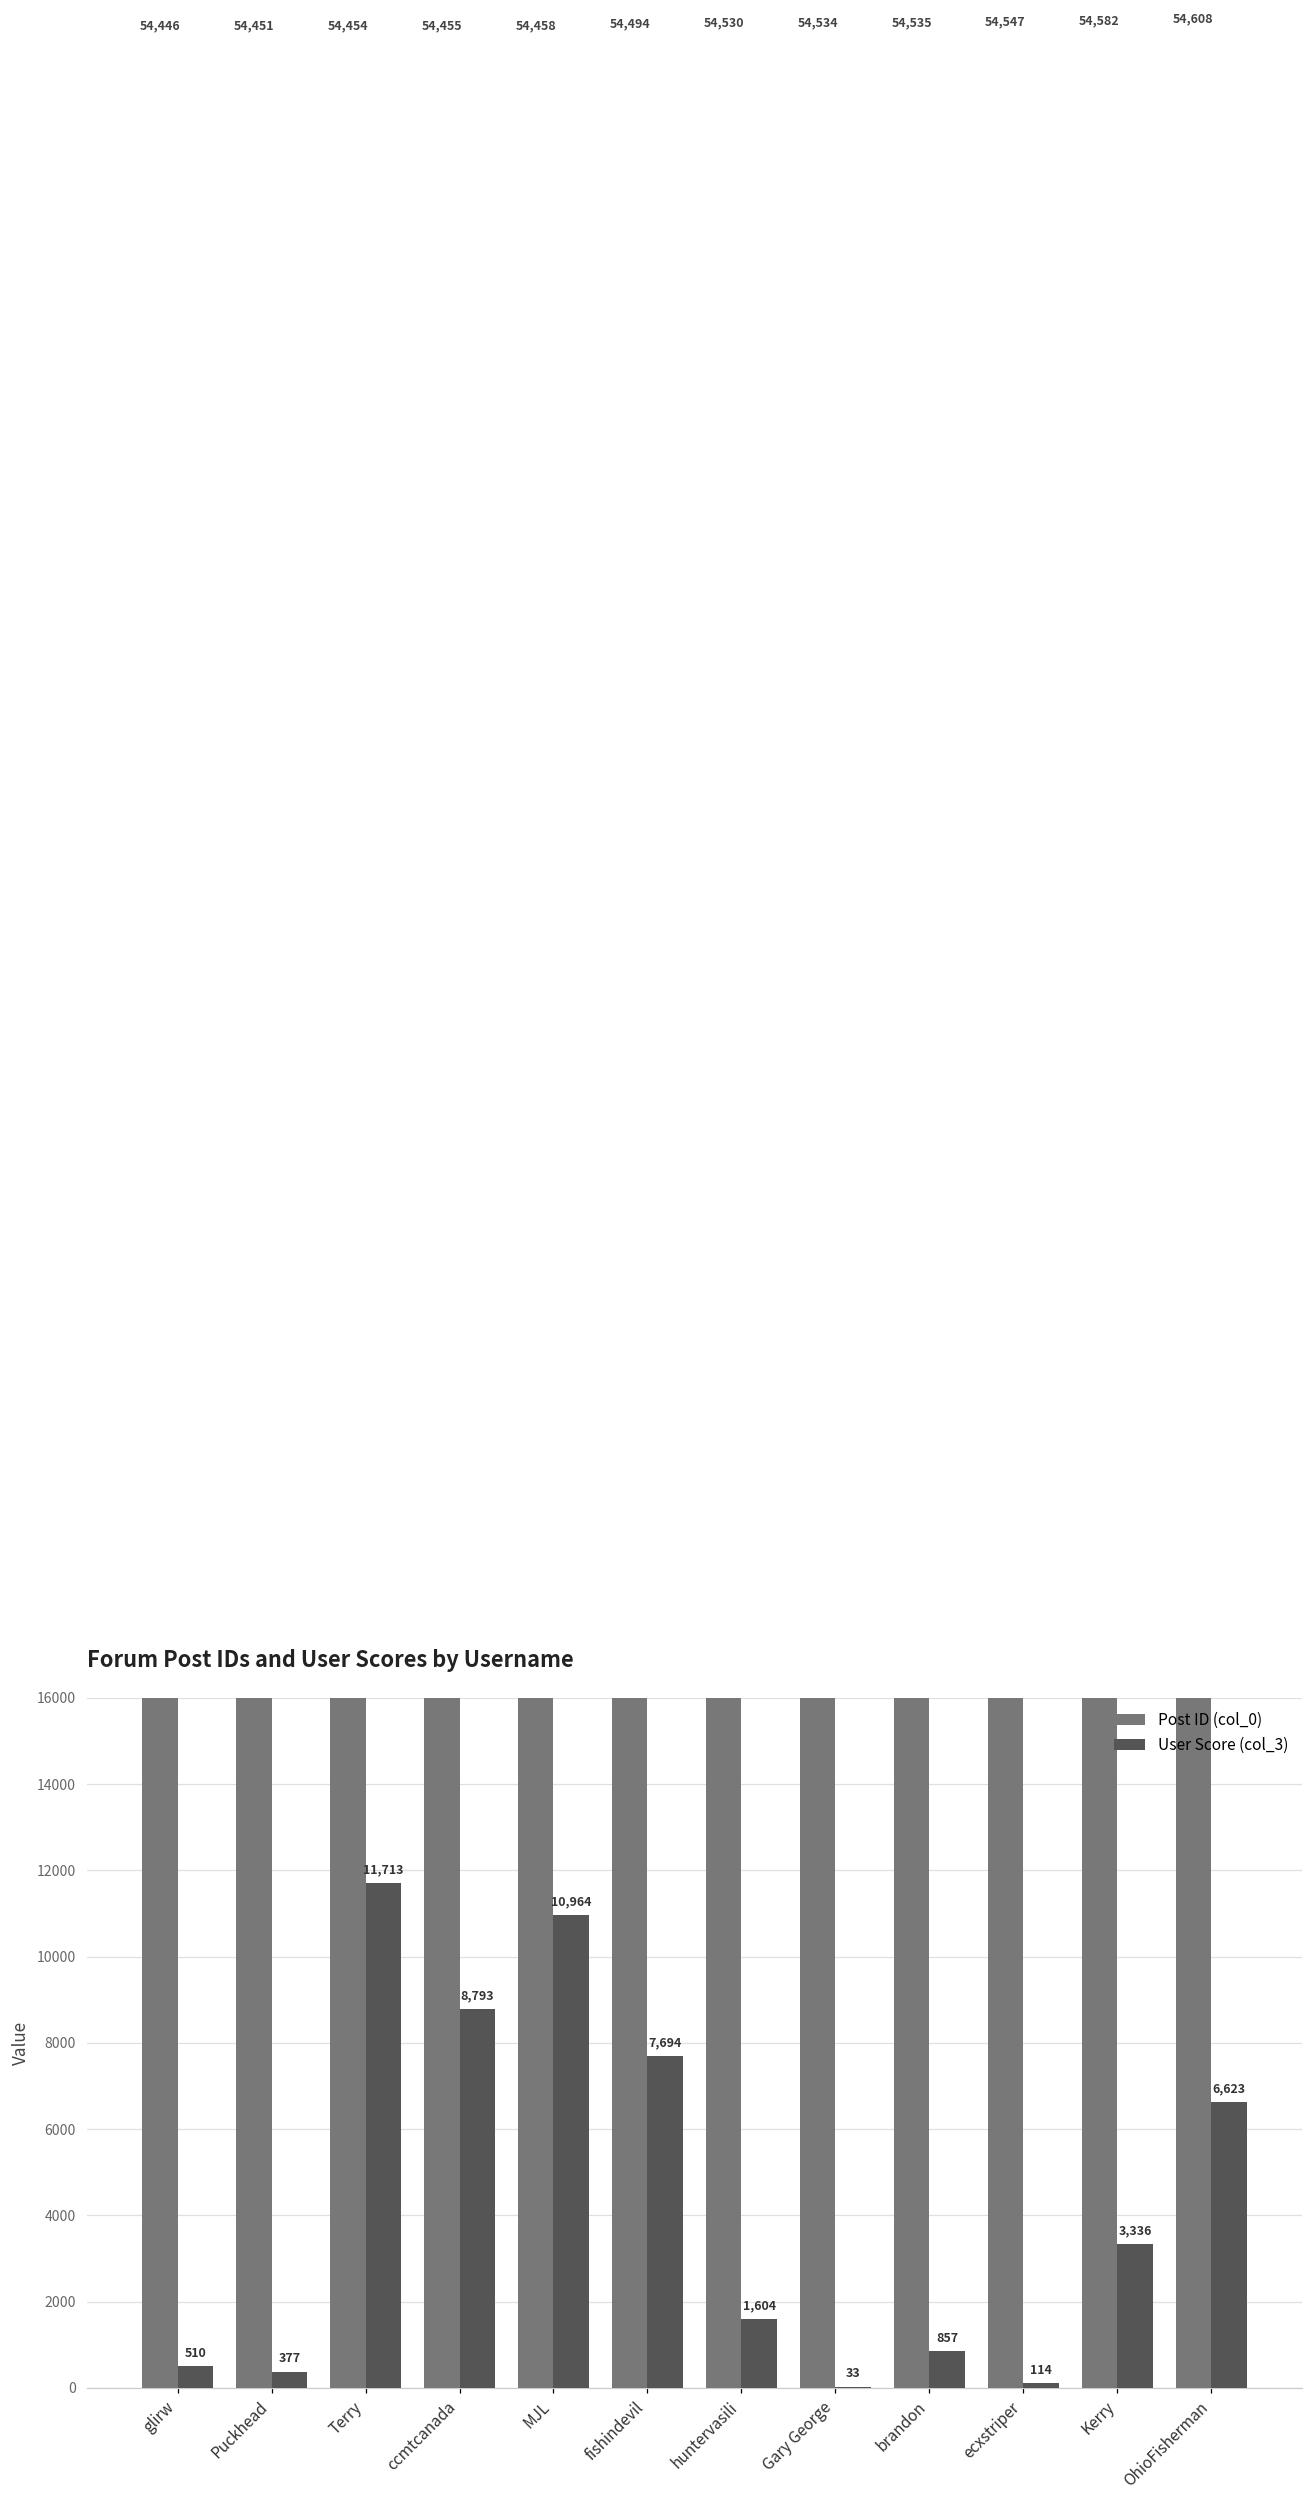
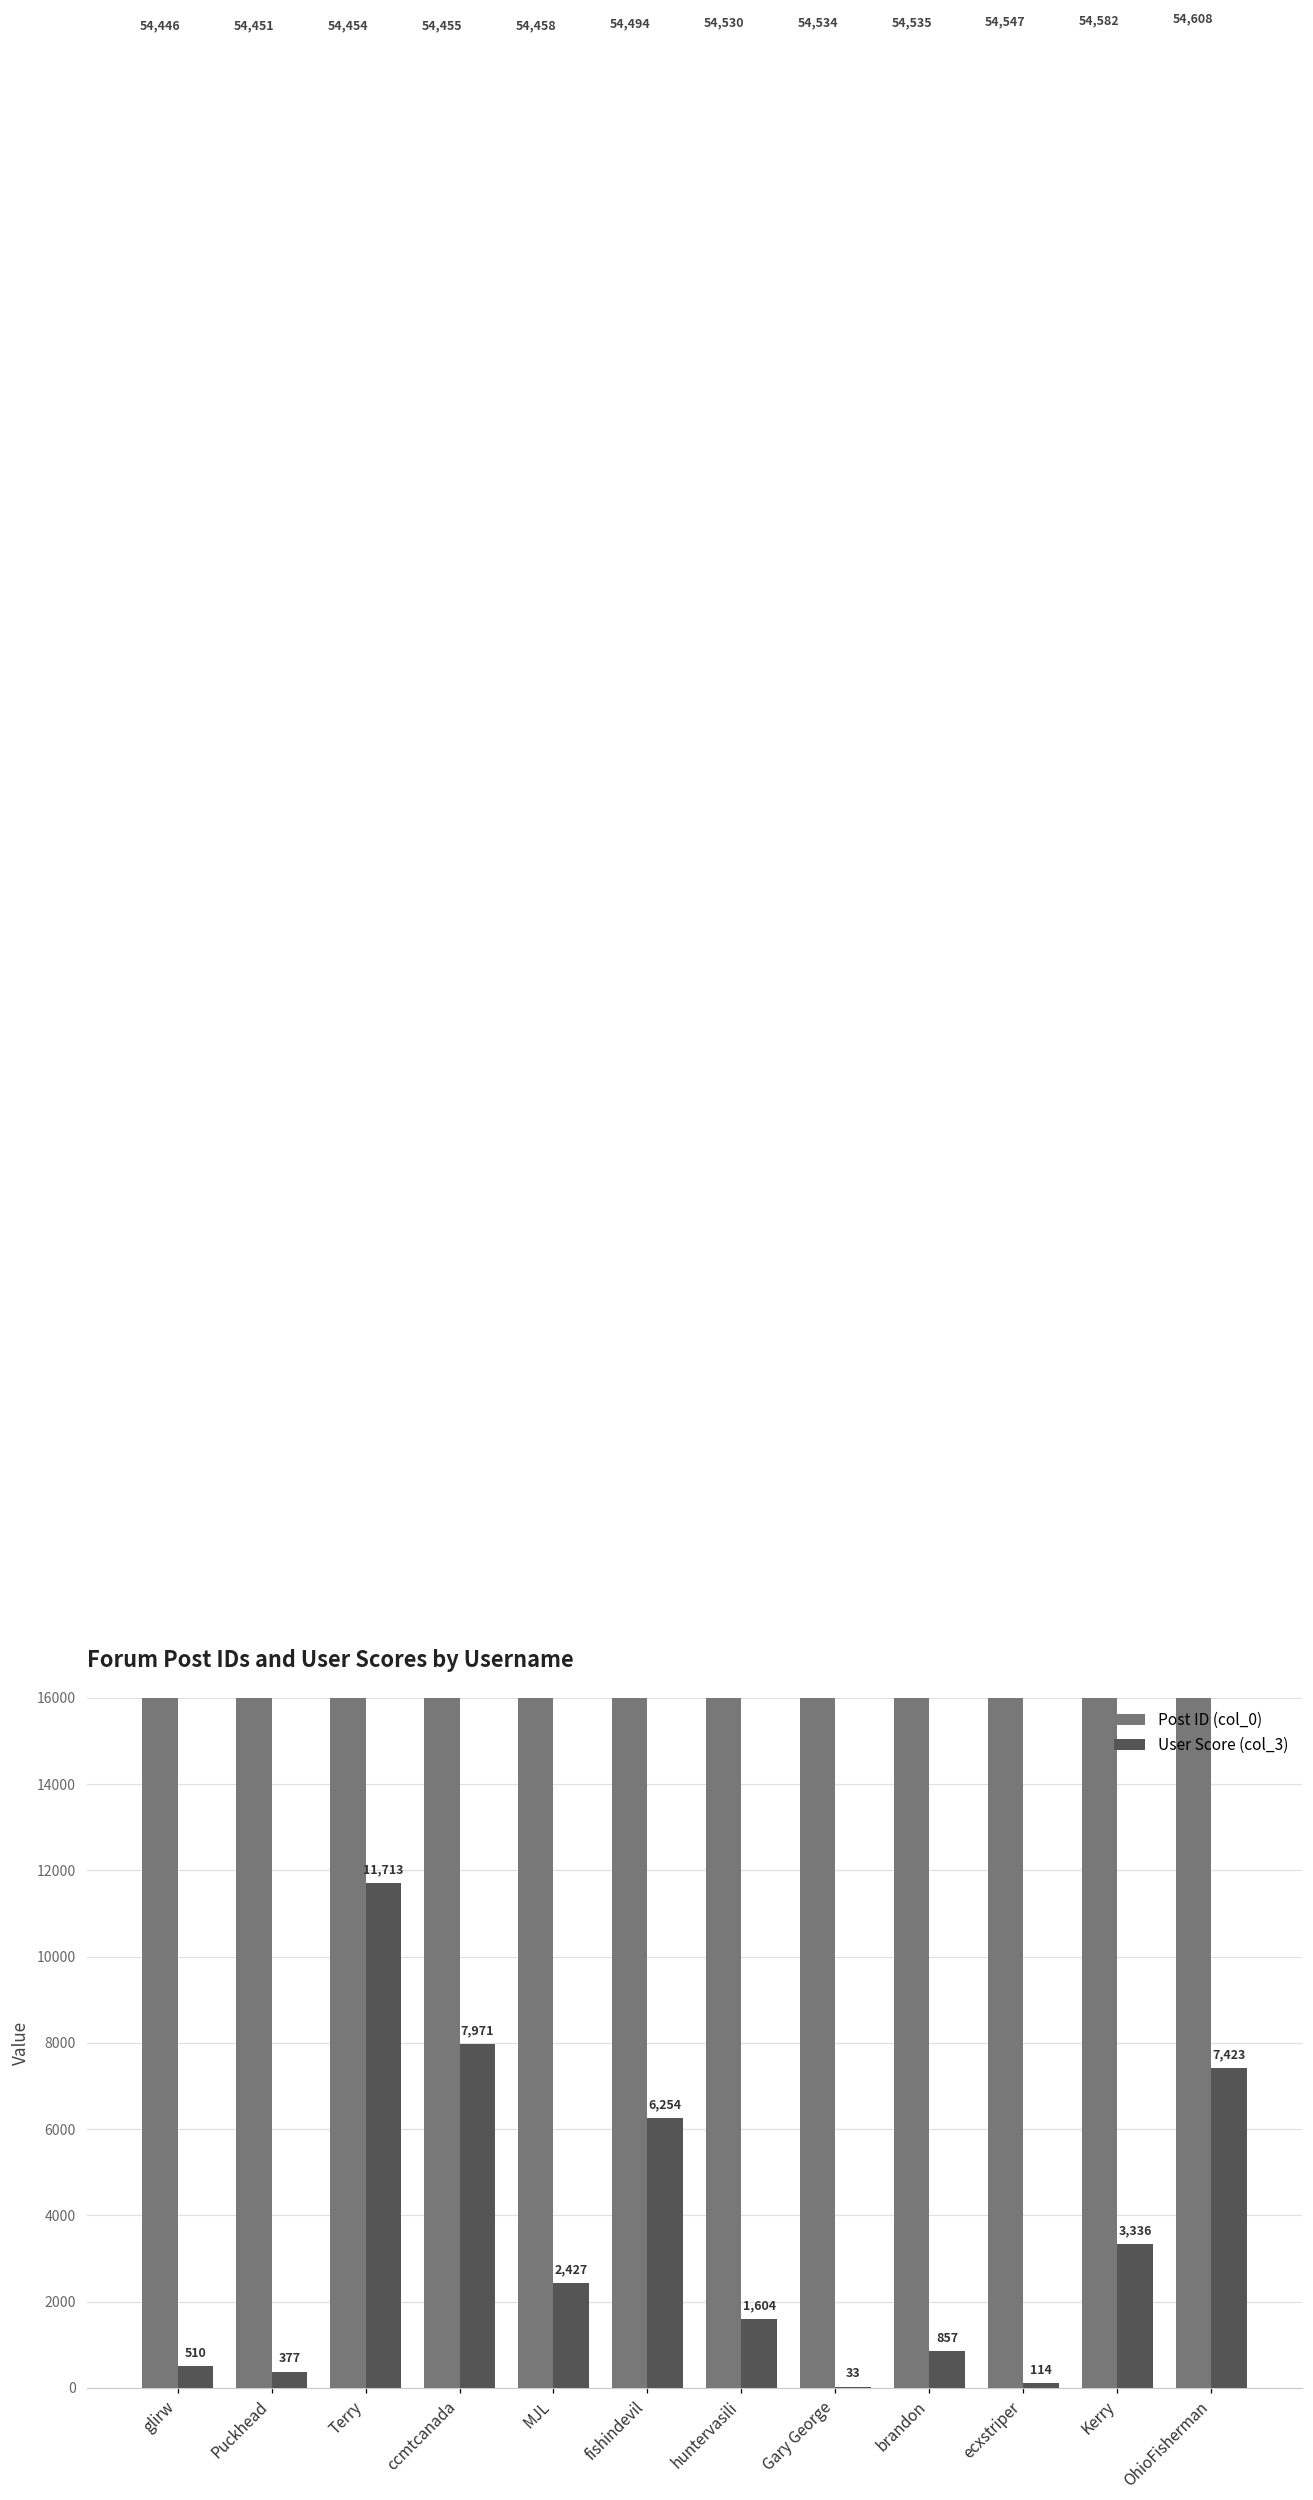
  {
    "User Score (col_3)": {
      "glirw": "510",
      "Puckhead": "377",
      "Terry": "11,713",
-     "ccmtcanada": "8,793",
-     "MJL": "10,964",
-     "fishindevil": "7,694",
+     "ccmtcanada": "7,971",
+     "MJL": "2,427",
+     "fishindevil": "6,254",
      "huntervasili": "1,604",
      "Gary George": "33",
      "brandon": "857",
      "ecxstriper": "114",
      "Kerry": "3,336",
-     "OhioFisherman": "6,623"
+     "OhioFisherman": "7,423"
    }
  }
